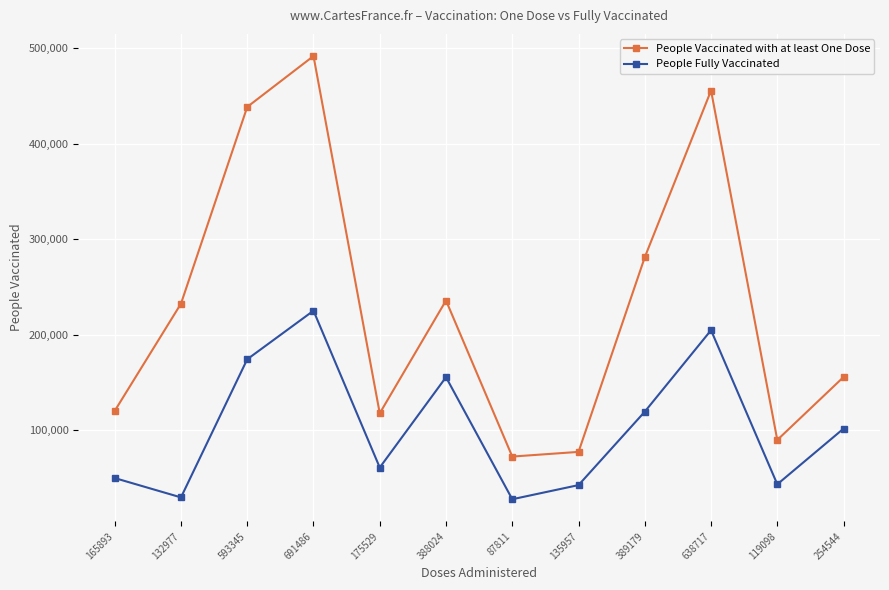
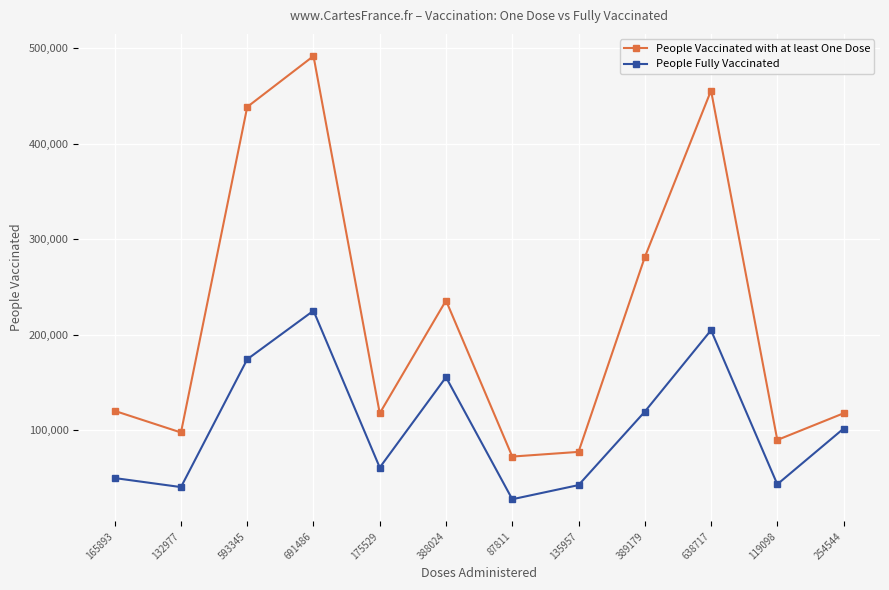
  {
    "People Vaccinated with at least One Dose": {
      "165893": "120,000",
-     "132977": "230,000",
+     "132977": "100,000",
      "593345": "440,000",
      "691486": "490,000",
      "175529": "120,000",
      "388024": "240,000",
      "87811": "70,000",
      "135957": "80,000",
      "389179": "280,000",
      "638717": "460,000",
      "119098": "90,000",
-     "254544": "160,000"
+     "254544": "120,000"
    },
    "People Fully Vaccinated": {
      "165893": "50,000",
-     "132977": "30,000",
+     "132977": "40,000",
      "593345": "170,000",
      "691486": "230,000",
      "175529": "60,000",
      "388024": "160,000",
      "87811": "30,000",
      "135957": "40,000",
      "389179": "120,000",
      "638717": "200,000",
      "119098": "40,000",
      "254544": "100,000"
    }
  }
